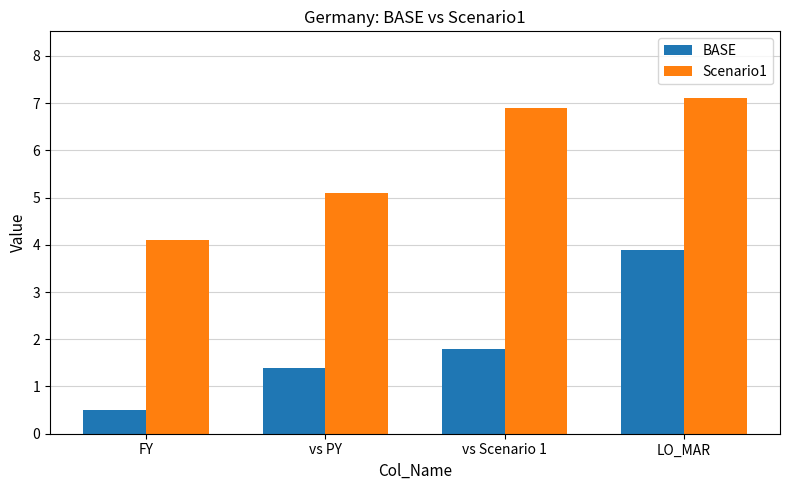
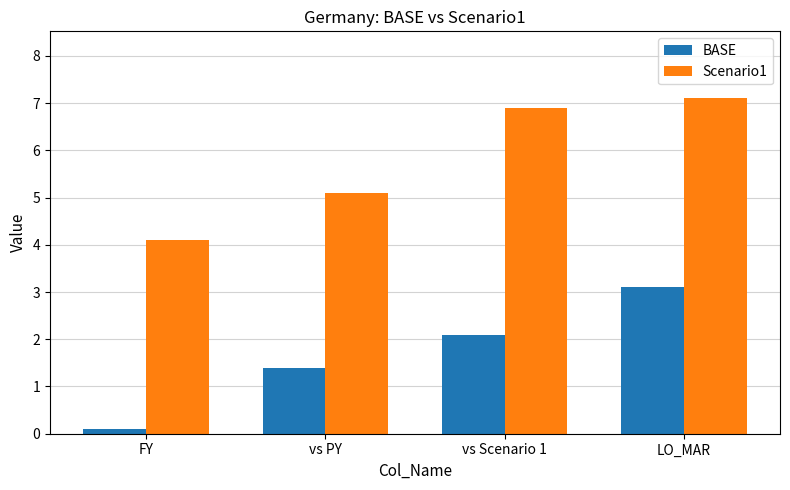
  {
    "BASE": {
-     "FY": 0.5,
+     "FY": 0.1,
      "vs PY": 1.4,
-     "vs Scenario 1": 1.8,
-     "LO_MAR": 3.9
+     "vs Scenario 1": 2.1,
+     "LO_MAR": 3.1
    },
    "Scenario1": {
      "FY": 4.1,
      "vs PY": 5.1,
      "vs Scenario 1": 6.9,
      "LO_MAR": 7.1
    }
  }
